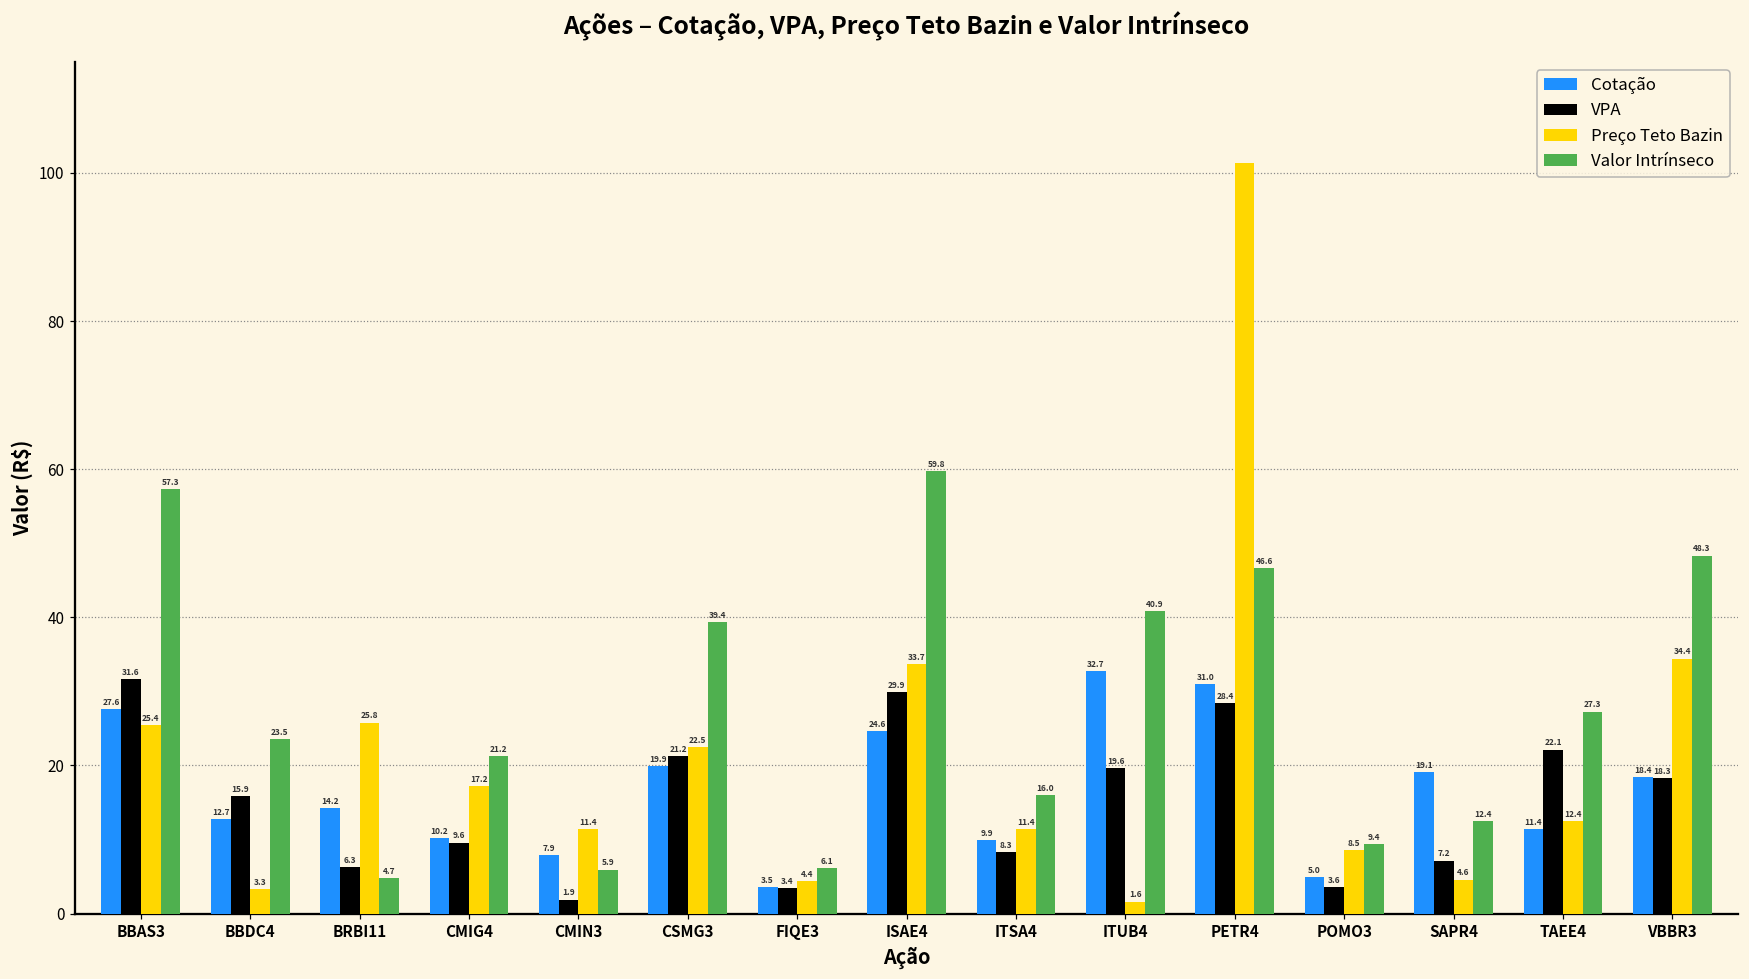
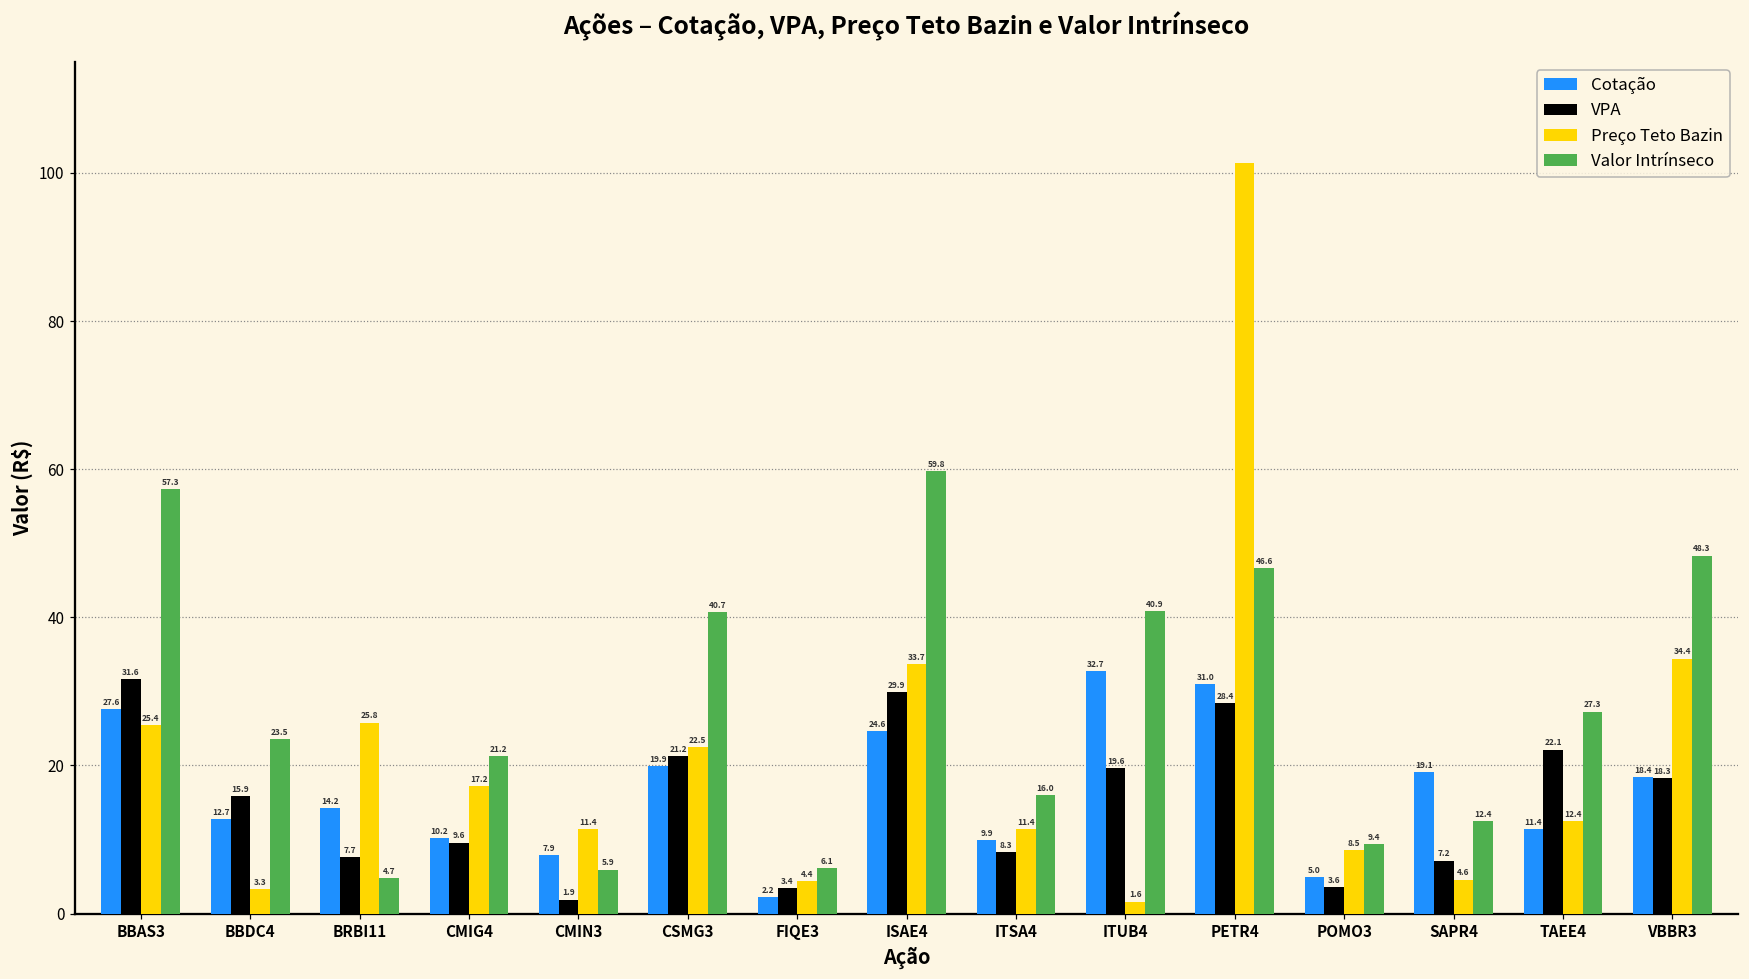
  {
    "Cotação": {
      "BBAS3": 27.6,
      "BBDC4": 12.7,
      "BRBI11": 14.2,
      "CMIG4": 10.2,
      "CMIN3": 7.9,
      "CSMG3": 19.9,
-     "FIQE3": 3.5,
+     "FIQE3": 2.2,
      "ISAE4": 24.6,
      "ITSA4": 9.9,
      "ITUB4": 32.7,
      "PETR4": 31.0,
      "POMO3": 5.0,
      "SAPR4": 19.1,
      "TAEE4": 11.4,
      "VBBR3": 18.4
    },
    "VPA": {
      "BBAS3": 31.6,
      "BBDC4": 15.9,
-     "BRBI11": 6.3,
+     "BRBI11": 7.7,
      "CMIG4": 9.6,
      "CMIN3": 1.9,
      "CSMG3": 21.2,
      "FIQE3": 3.4,
      "ISAE4": 29.9,
      "ITSA4": 8.3,
      "ITUB4": 19.6,
      "PETR4": 28.4,
      "POMO3": 3.6,
      "SAPR4": 7.2,
      "TAEE4": 22.1,
      "VBBR3": 18.3
    },
    "Preço Teto Bazin": {
      "BBAS3": 25.4,
      "BBDC4": 3.3,
      "BRBI11": 25.8,
      "CMIG4": 17.2,
      "CMIN3": 11.4,
      "CSMG3": 22.5,
      "FIQE3": 4.4,
      "ISAE4": 33.7,
      "ITSA4": 11.4,
      "ITUB4": 1.6,
      "POMO3": 8.5,
      "SAPR4": 4.6,
      "TAEE4": 12.4,
      "VBBR3": 34.4
    },
    "Valor Intrínseco": {
      "BBAS3": 57.3,
      "BBDC4": 23.5,
      "BRBI11": 4.7,
      "CMIG4": 21.2,
      "CMIN3": 5.9,
-     "CSMG3": 39.4,
+     "CSMG3": 40.7,
      "FIQE3": 6.1,
      "ISAE4": 59.8,
      "ITSA4": 16.0,
      "ITUB4": 40.9,
      "PETR4": 46.6,
      "POMO3": 9.4,
      "SAPR4": 12.4,
      "TAEE4": 27.3,
      "VBBR3": 48.3
    }
  }
